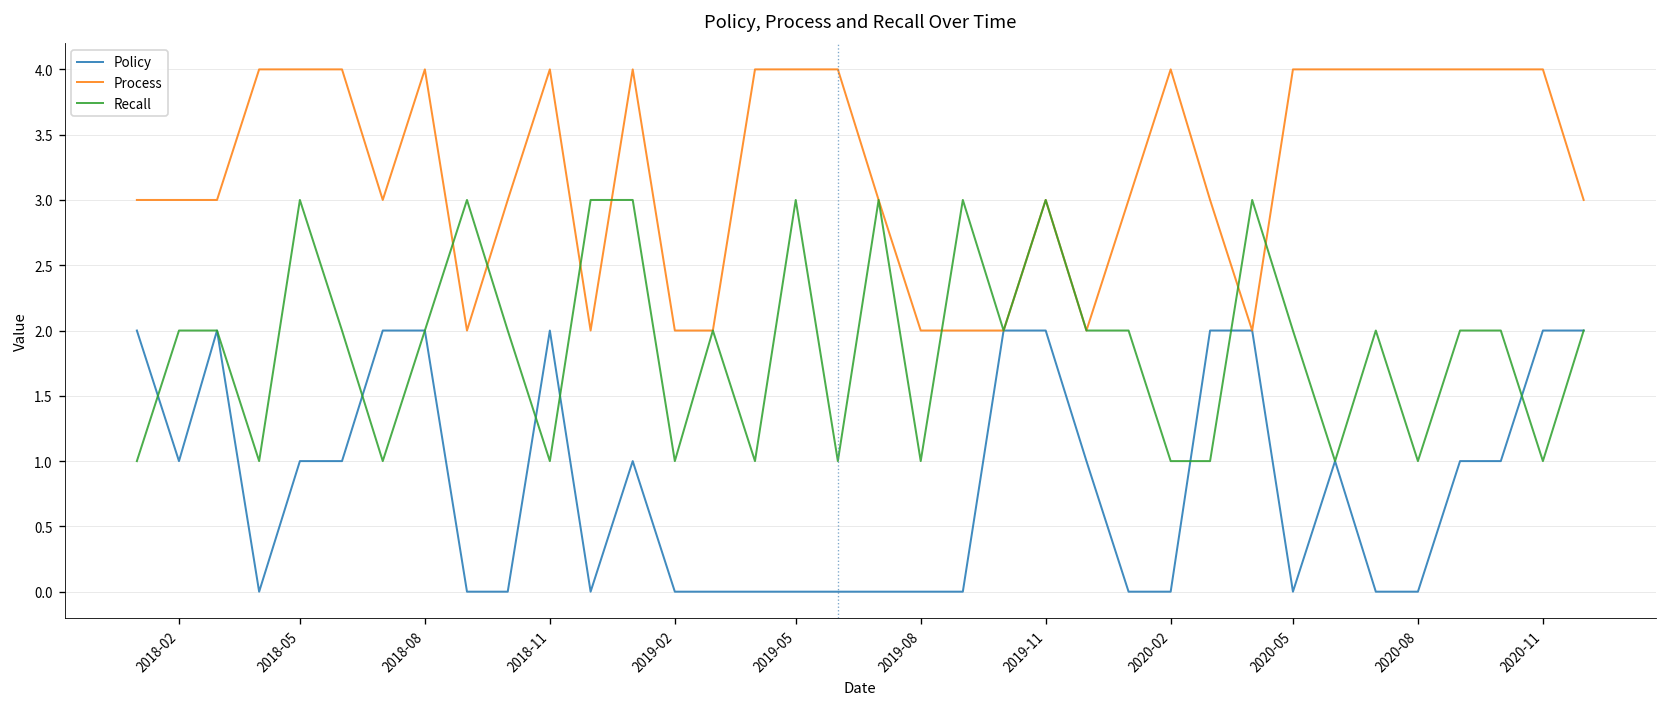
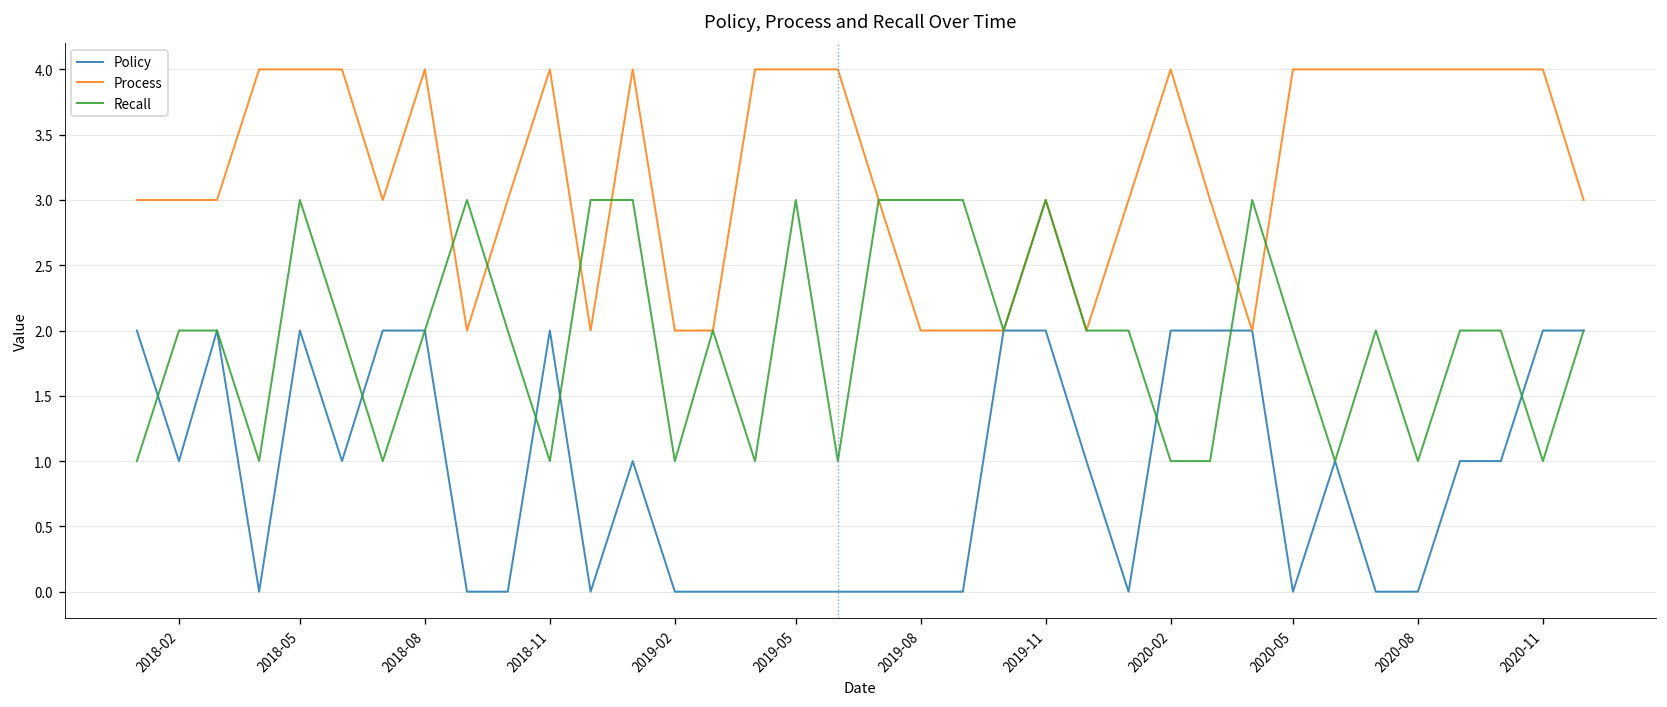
  {
    "Policy": {
      "2018-02": 1,
-     "2018-05": 1,
+     "2018-05": 2,
      "2018-11": 2,
      "2019-02": 0,
      "2019-05": 0,
      "2019-08": 0,
      "2019-11": 2,
-     "2020-02": 0,
+     "2020-02": 2,
      "2020-05": 0,
      "2020-08": 0,
      "2020-11": 2
    },
    "Process": {
      "2018-02": 3,
      "2018-05": 4,
      "2018-08": 4,
      "2018-11": 4,
      "2019-02": 2,
      "2019-05": 4,
      "2019-08": 2,
      "2020-02": 4,
      "2020-05": 4,
      "2020-08": 4,
      "2020-11": 4
    },
    "Recall": {
      "2018-02": 2,
      "2018-05": 3,
      "2018-11": 1,
      "2019-02": 1,
      "2019-05": 3,
-     "2019-08": 1,
+     "2019-08": 3,
      "2020-02": 1,
      "2020-05": 2,
      "2020-08": 1,
      "2020-11": 1
    }
  }
